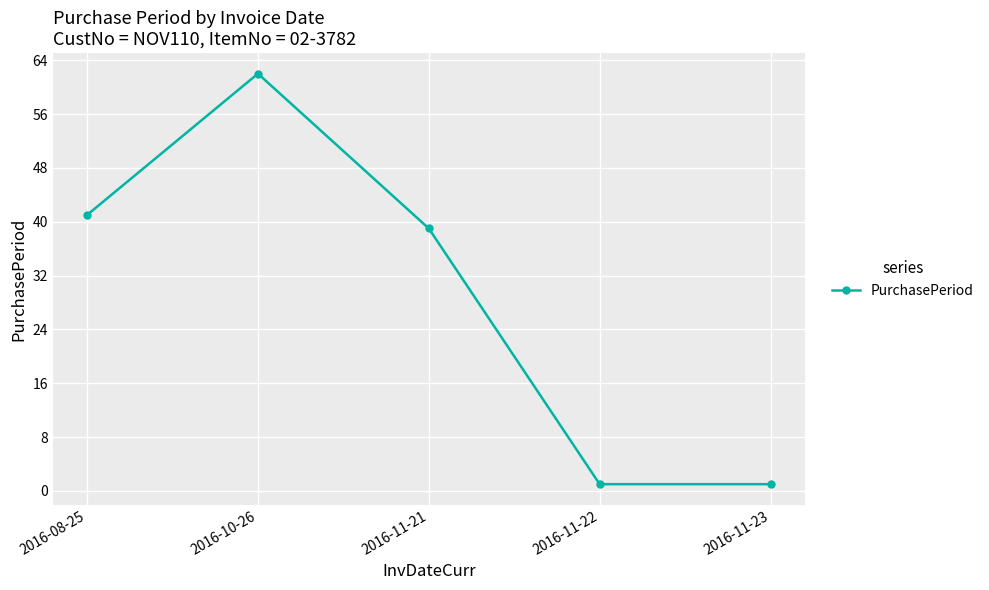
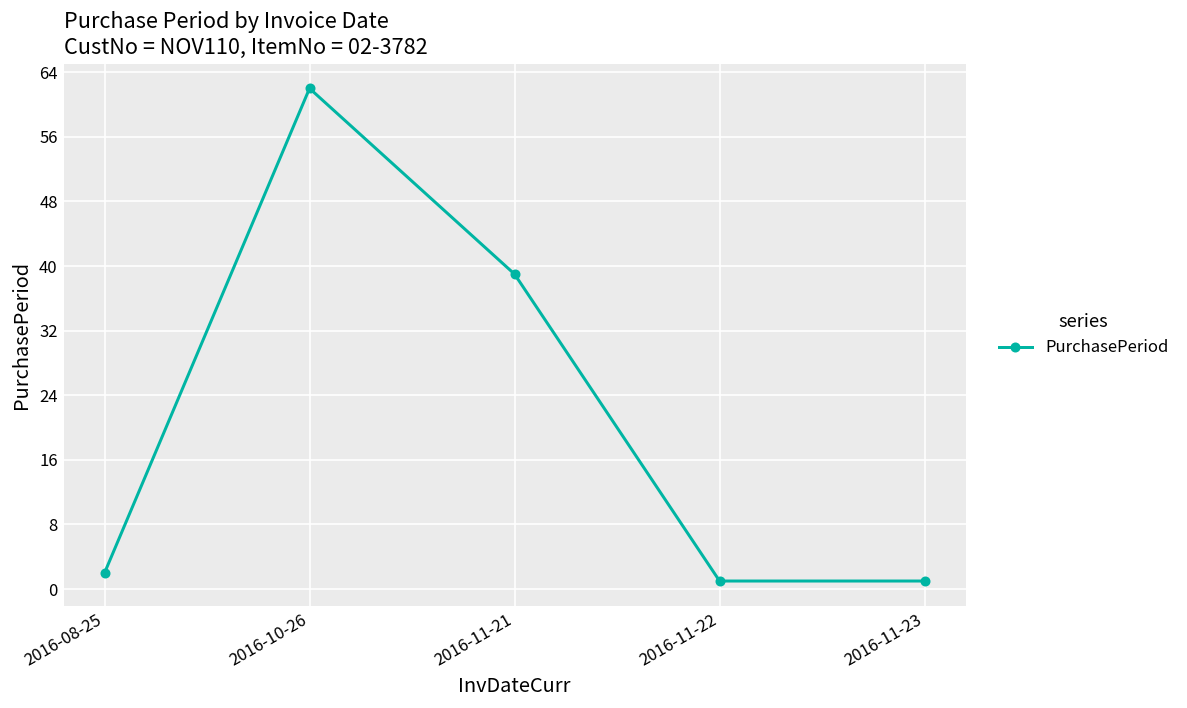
  {
-   "2016-08-25": 41,
+   "2016-08-25": 2,
    "2016-10-26": 62,
    "2016-11-21": 39,
    "2016-11-22": 1,
    "2016-11-23": 1
  }
